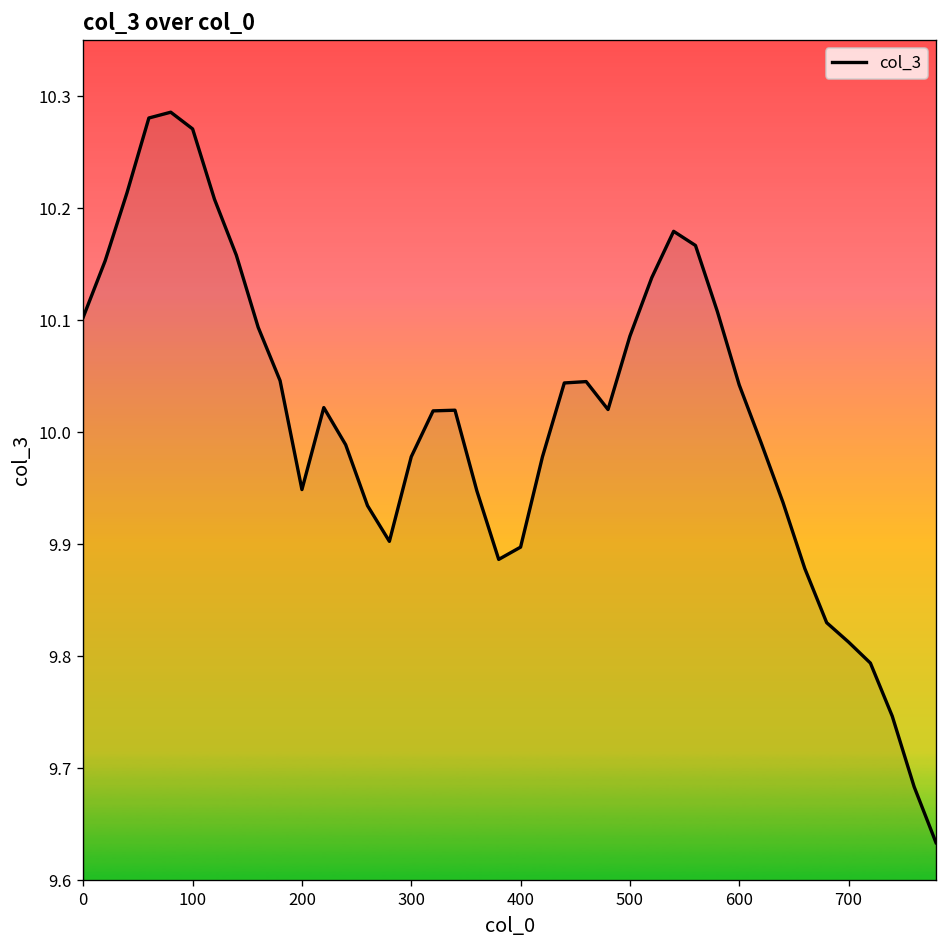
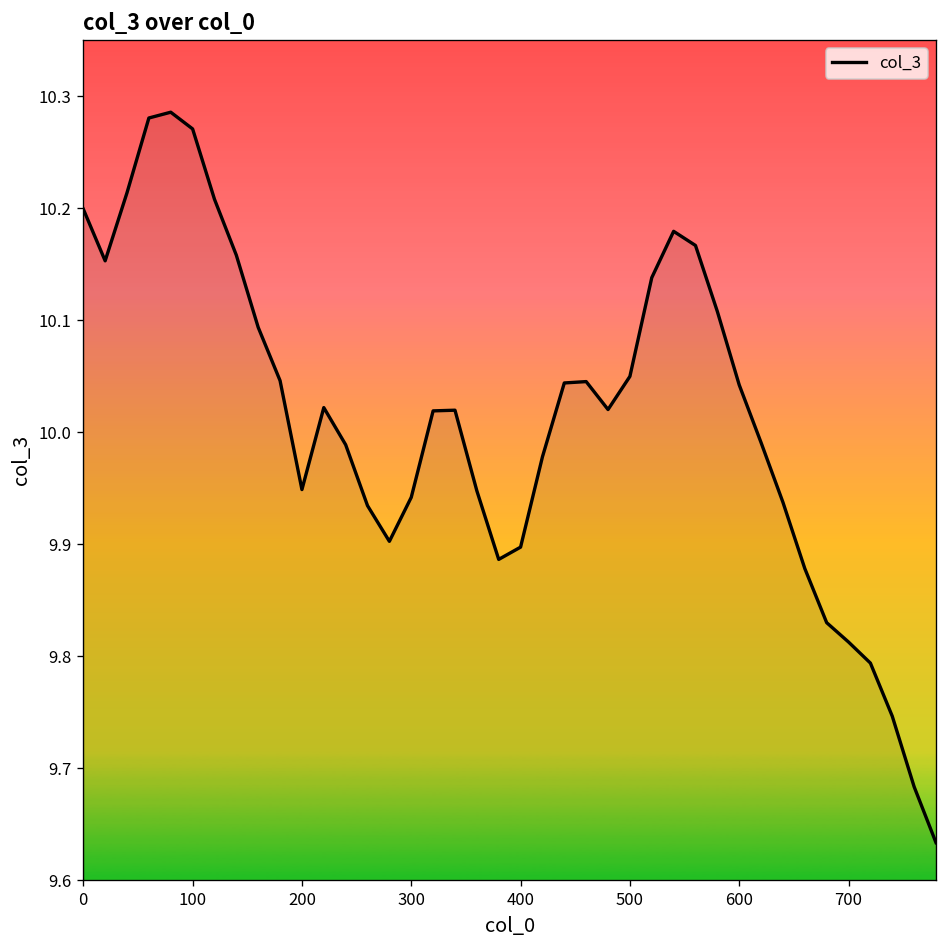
  {
-   "0": 10.10,
+   "0": 10.20,
    "100": 10.27,
    "200": 9.95,
-   "300": 9.98,
+   "300": 9.94,
    "400": 9.90,
-   "500": 10.09,
+   "500": 10.05,
    "600": 10.04,
    "700": 9.81
  }
